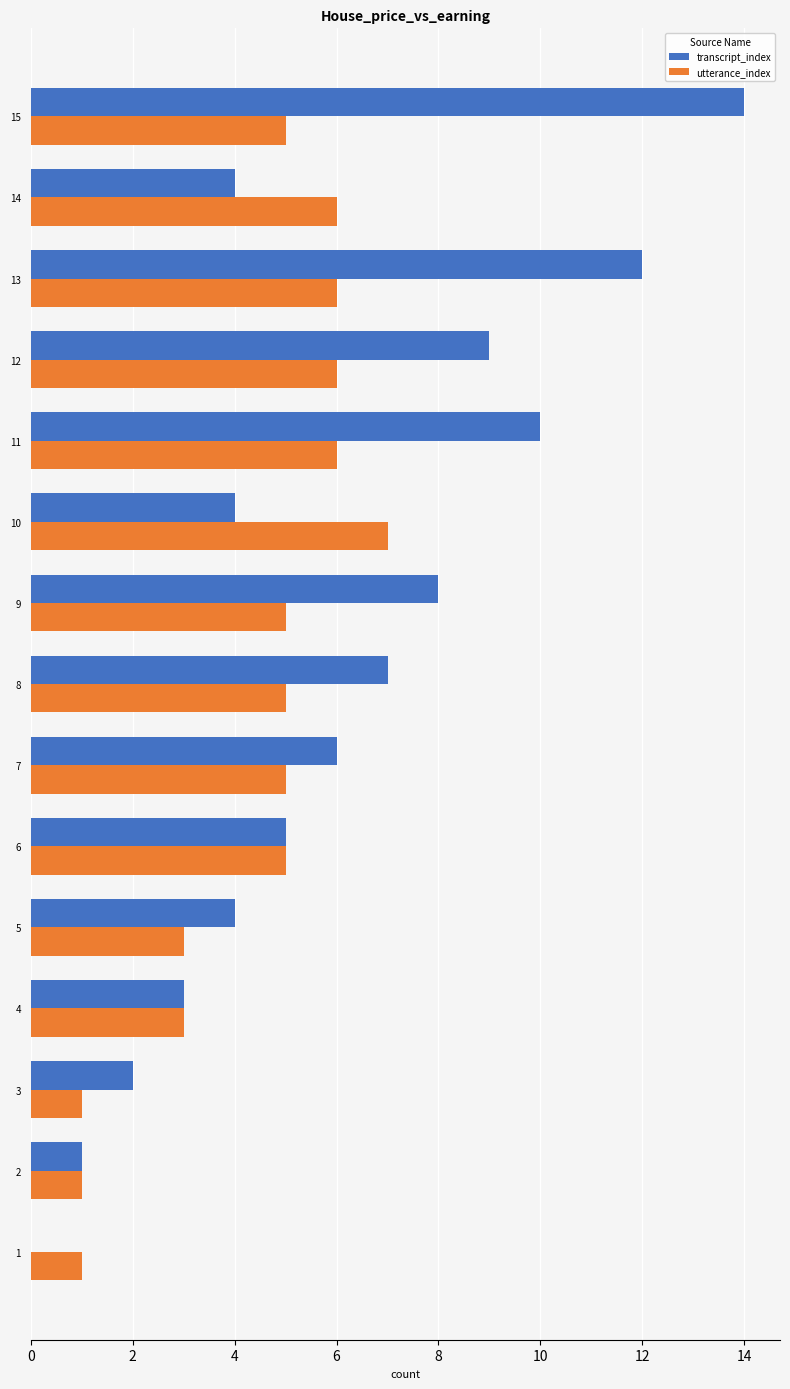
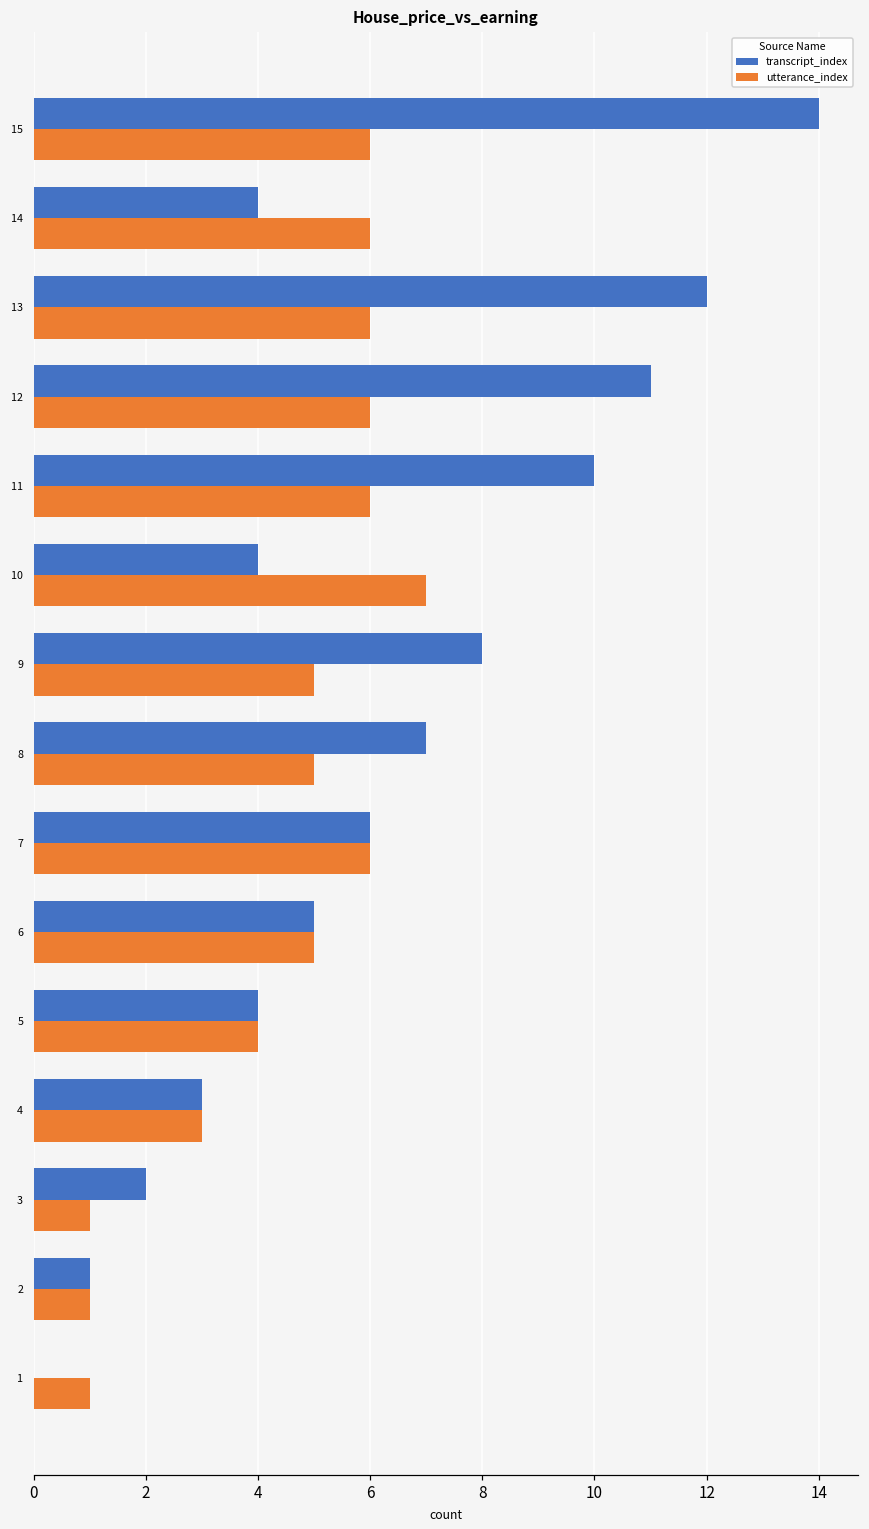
  {
    "transcript_index": {
      "15": 14,
      "14": 4,
      "13": 12,
-     "12": 9,
+     "12": 11,
      "11": 10,
      "10": 4,
      "9": 8,
      "8": 7,
      "7": 6,
      "6": 5,
      "5": 4,
      "4": 3,
      "3": 2,
      "2": 1,
      "1": 0
    },
    "utterance_index": {
-     "15": 5,
+     "15": 6,
      "14": 6,
      "13": 6,
      "12": 6,
      "11": 6,
      "10": 7,
      "9": 5,
      "8": 5,
-     "7": 5,
+     "7": 6,
      "6": 5,
-     "5": 3,
+     "5": 4,
      "4": 3,
      "3": 1,
      "2": 1,
      "1": 1
    }
  }
